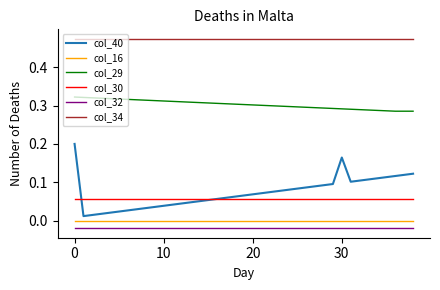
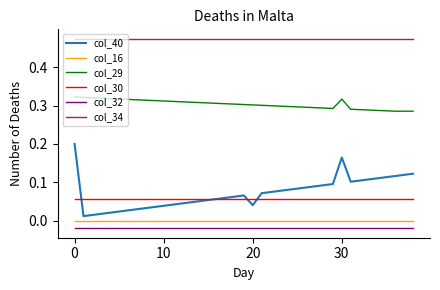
  {
    "col_40": {
      "0": 0.20,
      "10": 0.04,
-     "20": 0.07,
+     "20": 0.04,
      "30": 0.16
    },
    "col_16": {
      "0": 0.00,
      "10": 0.00,
      "20": 0.00,
      "30": 0.00
    },
    "col_29": {
      "10": 0.31,
      "20": 0.30,
-     "30": 0.29
+     "30": 0.32
    },
    "col_30": {
      "0": 0.06,
      "10": 0.06,
      "20": 0.06,
      "30": 0.06
    },
    "col_32": {
      "0": -0.02,
      "10": -0.02,
      "20": -0.02,
      "30": -0.02
    },
    "col_34": {
      "10": 0.47,
      "20": 0.47,
      "30": 0.47
    }
  }
